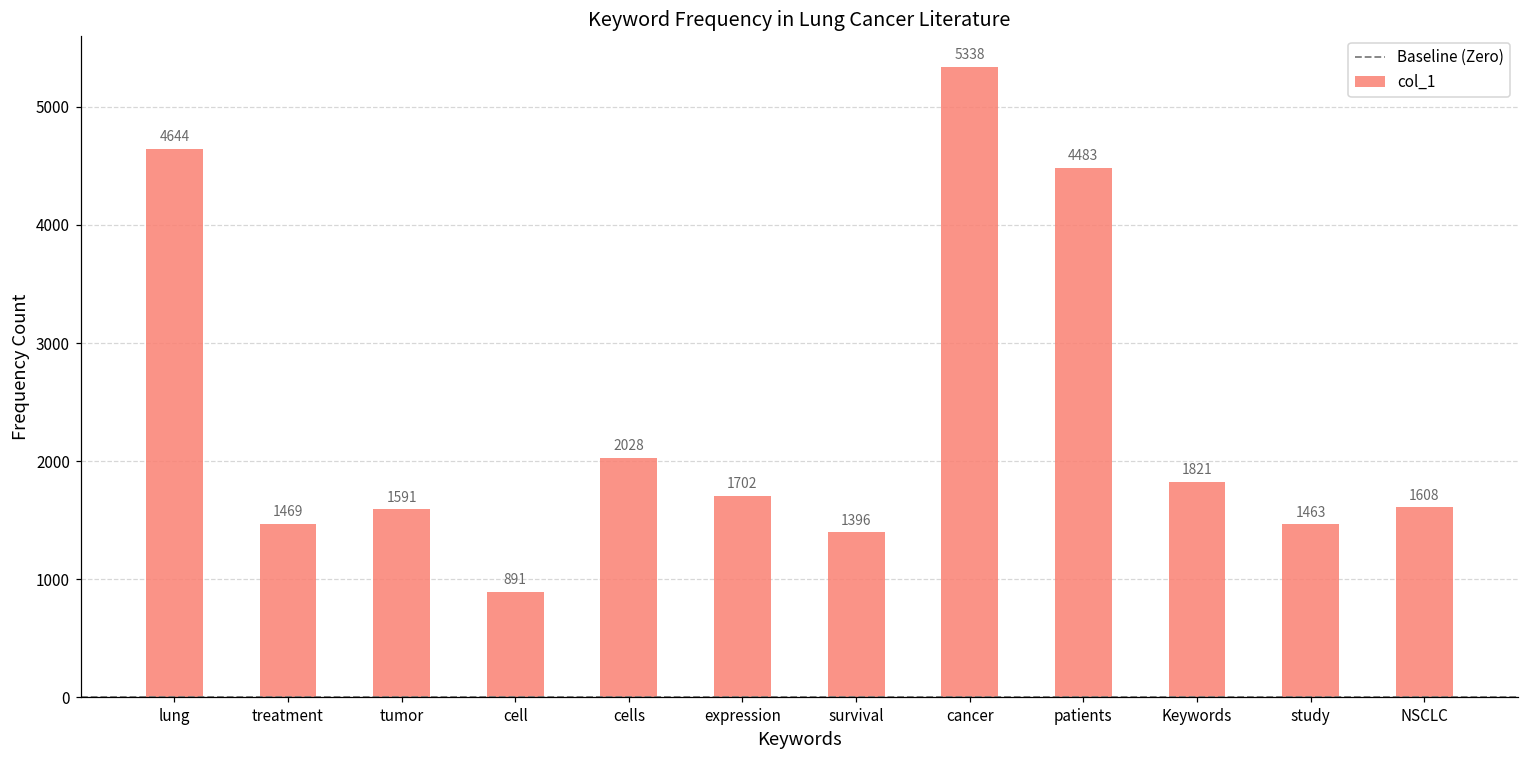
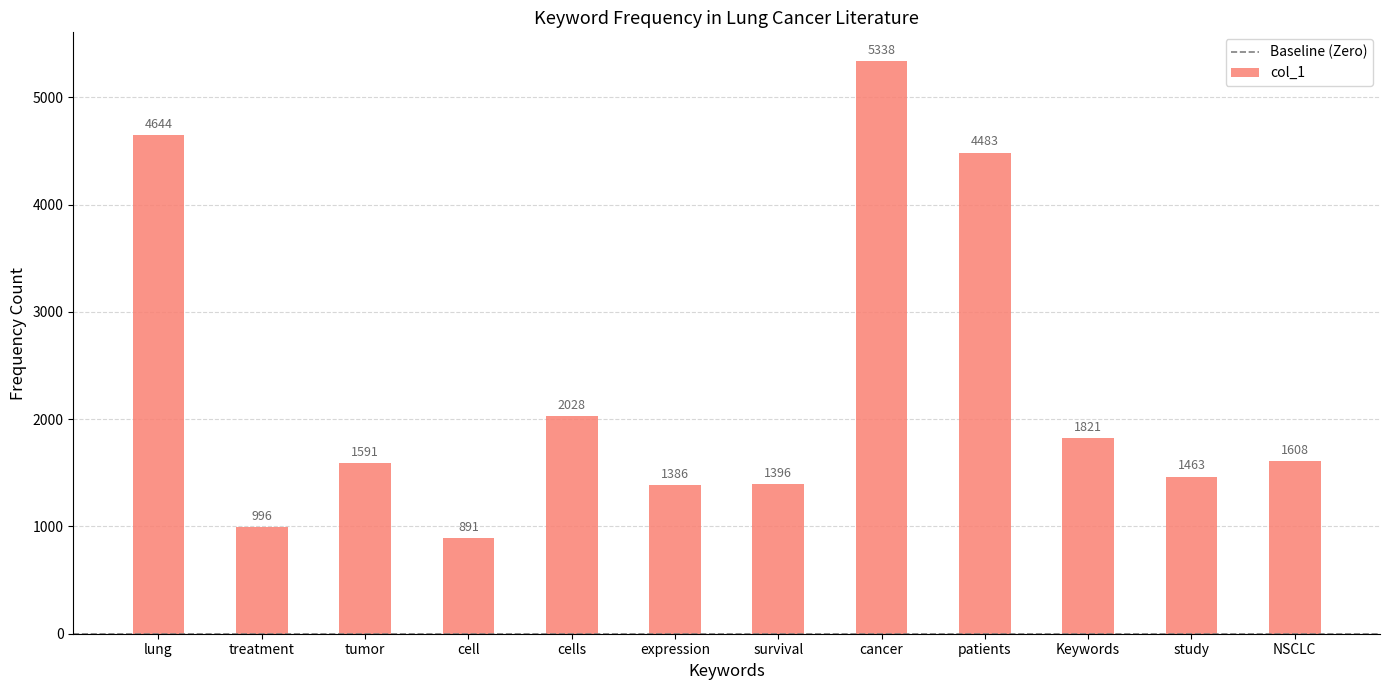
  {
    "lung": 4644,
-   "treatment": 1469,
+   "treatment": 996,
    "tumor": 1591,
    "cell": 891,
    "cells": 2028,
-   "expression": 1702,
+   "expression": 1386,
    "survival": 1396,
    "cancer": 5338,
    "patients": 4483,
    "Keywords": 1821,
    "study": 1463,
    "NSCLC": 1608
  }
